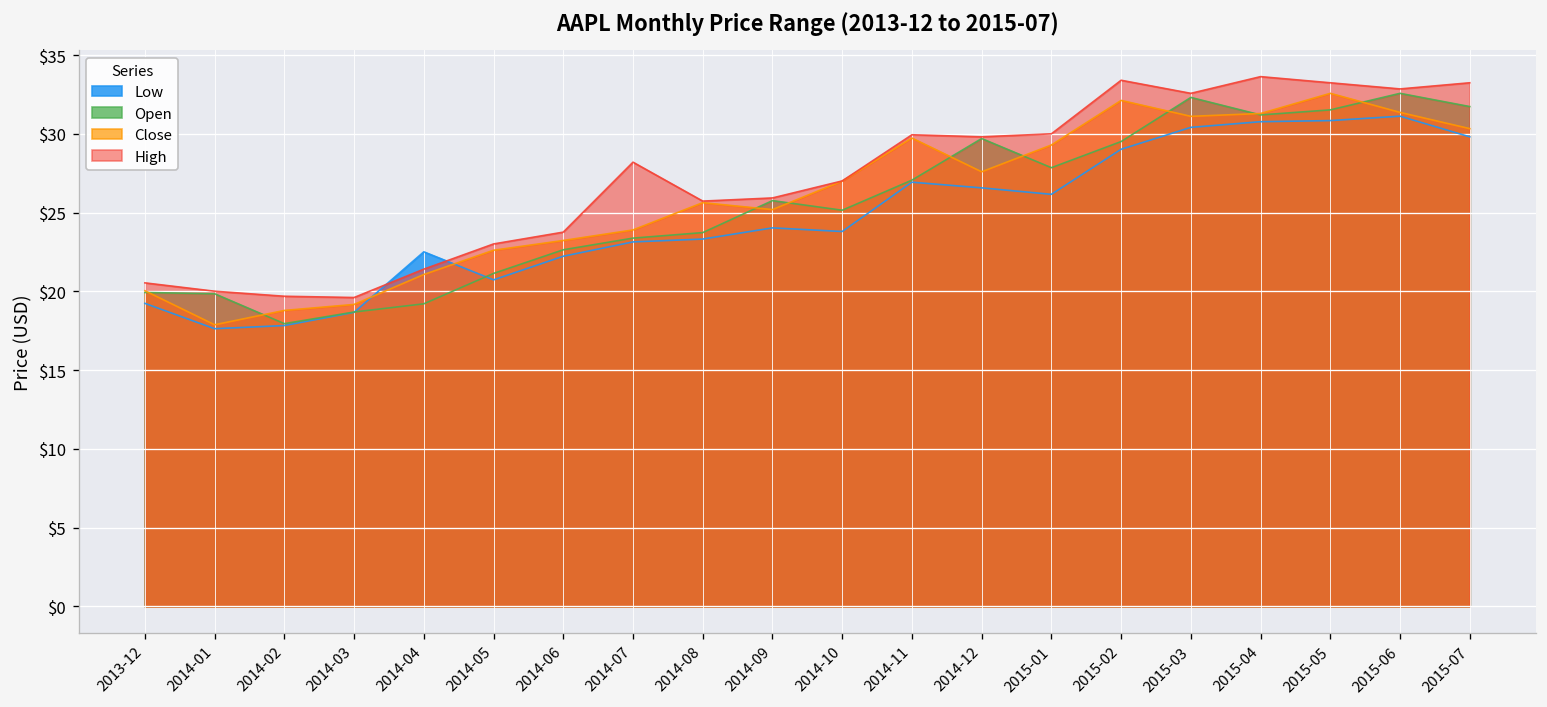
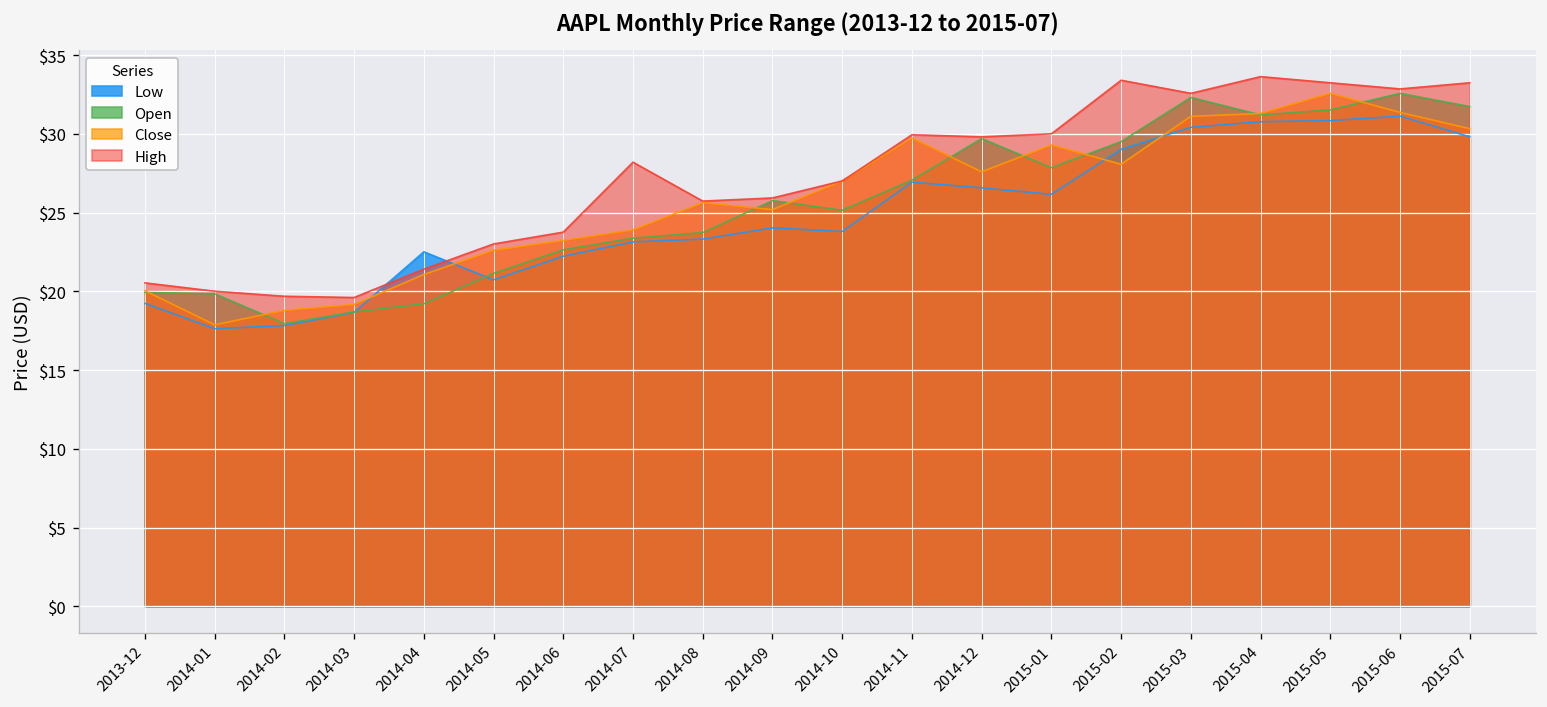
  {
    "Low": {
      "2013-12": "$19.2",
      "2014-01": "$17.6",
      "2014-04": "$22.5",
      "2014-05": "$20.7",
      "2014-06": "$22.2",
      "2014-07": "$23.1",
      "2014-08": "$23.3",
      "2014-09": "$24.0",
      "2014-10": "$23.8",
      "2014-12": "$26.6",
      "2015-01": "$26.2",
      "2015-02": "$29.0",
      "2015-03": "$30.4",
      "2015-04": "$30.8",
      "2015-05": "$30.8",
      "2015-06": "$31.1",
      "2015-07": "$29.8"
    },
    "Open": {
      "2014-04": "$19.2",
      "2014-05": "$21.1",
      "2014-06": "$22.6",
      "2014-07": "$23.4",
      "2014-08": "$23.7",
      "2014-10": "$25.2",
      "2015-01": "$27.9",
      "2015-02": "$29.5",
      "2015-03": "$32.3",
      "2015-05": "$31.5",
      "2015-06": "$32.6",
      "2015-07": "$31.7"
    },
    "Close": {
      "2014-01": "$17.9",
      "2014-02": "$18.8",
      "2014-03": "$19.2",
      "2014-04": "$21.1",
      "2014-05": "$22.6",
      "2014-06": "$23.2",
      "2014-07": "$23.9",
      "2014-09": "$25.2",
      "2014-11": "$29.7",
      "2014-12": "$27.6",
      "2015-01": "$29.3",
-     "2015-02": "$32.1",
+     "2015-02": "$28.1",
      "2015-03": "$31.1",
      "2015-05": "$32.6",
      "2015-06": "$31.4",
      "2015-07": "$30.3"
    },
    "High": {
      "2013-12": "$20.5",
      "2014-02": "$19.7",
      "2014-03": "$19.6",
      "2014-04": "$21.4",
      "2014-05": "$23.0",
      "2014-06": "$23.8",
      "2014-07": "$28.2",
      "2014-11": "$29.9",
      "2015-01": "$30.0",
      "2015-02": "$33.4",
      "2015-03": "$32.6",
      "2015-04": "$33.6",
      "2015-05": "$33.2",
      "2015-06": "$32.9",
      "2015-07": "$33.2"
    }
  }
